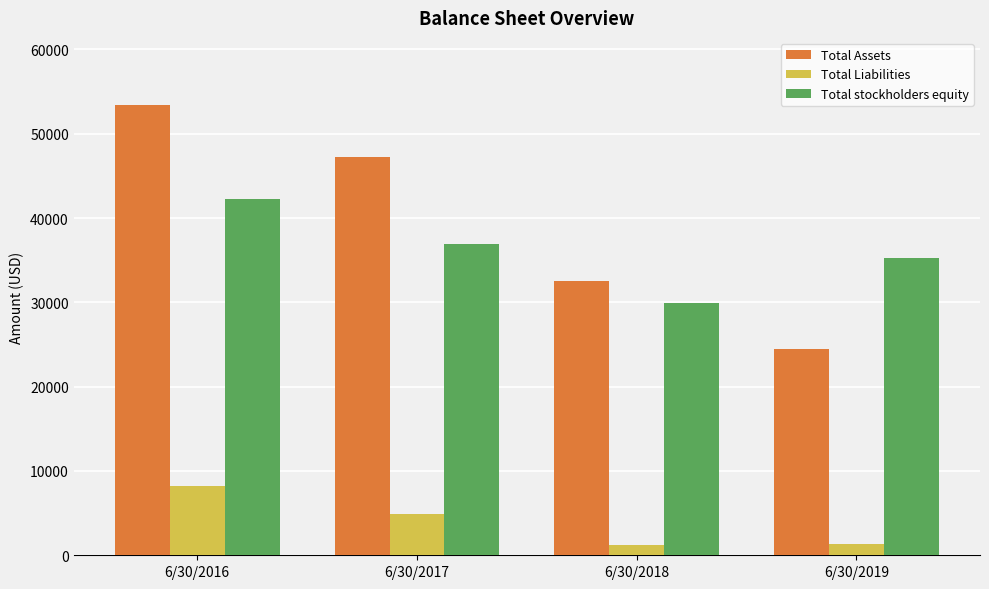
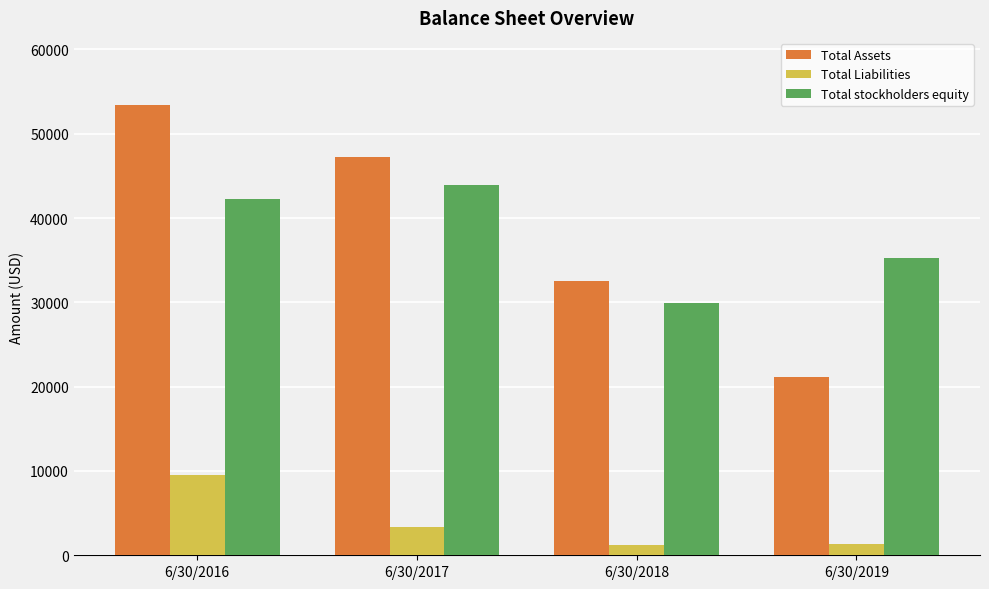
  {
    "Total Assets": {
      "6/30/2016": 53000,
      "6/30/2017": 47000,
      "6/30/2018": 32000,
-     "6/30/2019": 24000
+     "6/30/2019": 21000
    },
    "Total Liabilities": {
-     "6/30/2016": 8000,
-     "6/30/2017": 5000,
+     "6/30/2016": 9000,
+     "6/30/2017": 3000,
      "6/30/2018": 1000,
      "6/30/2019": 1000
    },
    "Total stockholders equity": {
      "6/30/2016": 42000,
-     "6/30/2017": 37000,
+     "6/30/2017": 44000,
      "6/30/2018": 30000,
      "6/30/2019": 35000
    }
  }
